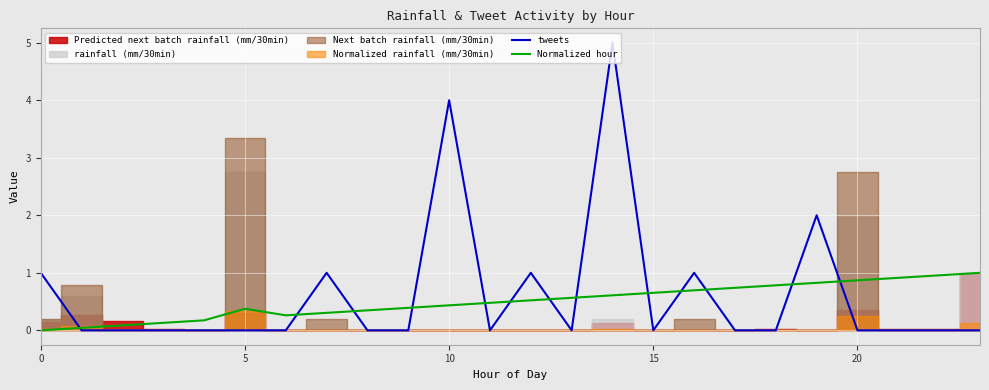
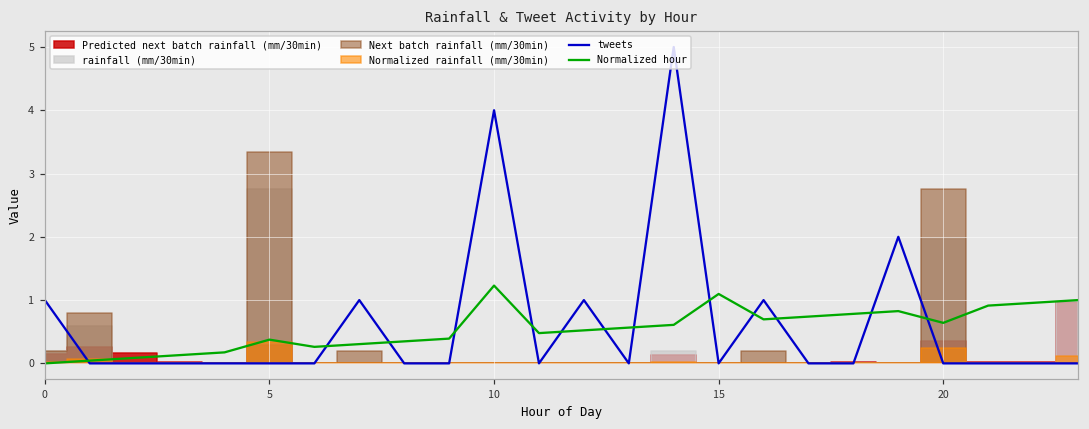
  {
    "tweets": {
      "0": 1.0,
      "5": 0.0,
      "10": 4.0,
      "15": 0.0,
      "20": 0.0
    },
    "Normalized hour": {
      "5": 0.4,
-     "10": 0.4,
-     "15": 0.7,
-     "20": 0.9
+     "10": 1.2,
+     "15": 1.1,
+     "20": 0.6
    }
  }
